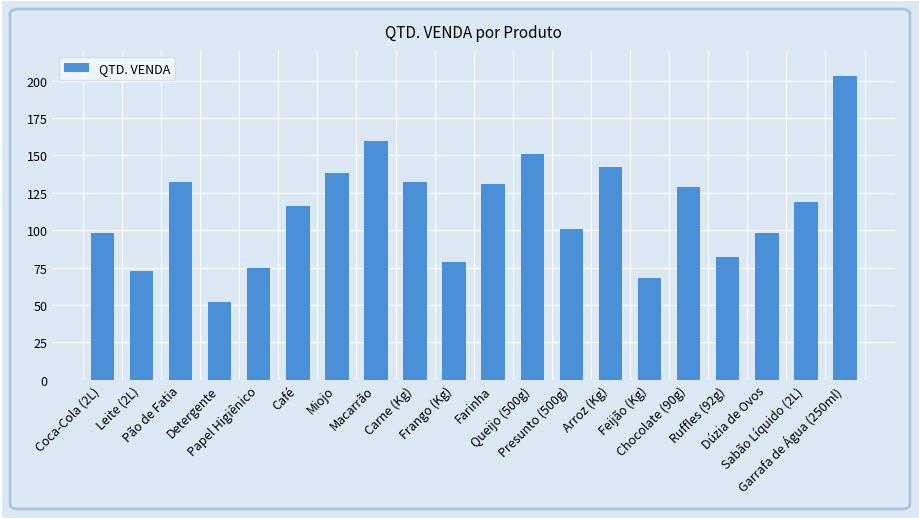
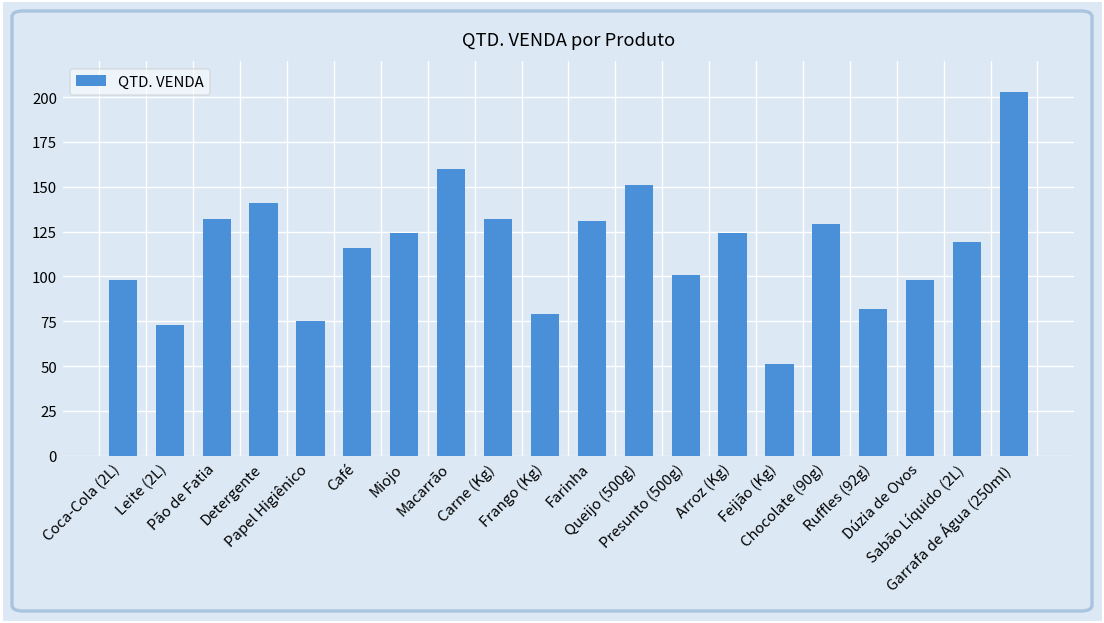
  {
    "Coca-Cola (2L)": 98,
    "Leite (2L)": 73,
    "Pão de Fatia": 132,
-   "Detergente": 52,
+   "Detergente": 141,
    "Papel Higiênico": 75,
    "Café": 116,
-   "Miojo": 138,
+   "Miojo": 124,
    "Macarrão": 160,
    "Carne (Kg)": 132,
    "Frango (Kg)": 79,
    "Farinha": 131,
    "Queijo (500g)": 151,
    "Presunto (500g)": 101,
-   "Arroz (Kg)": 142,
-   "Feijão (Kg)": 68,
+   "Arroz (Kg)": 124,
+   "Feijão (Kg)": 51,
    "Chocolate (90g)": 129,
    "Ruffles (92g)": 82,
    "Dúzia de Ovos": 98,
    "Sabão Líquido (2L)": 119,
    "Garrafa de Água (250ml)": 203
  }
